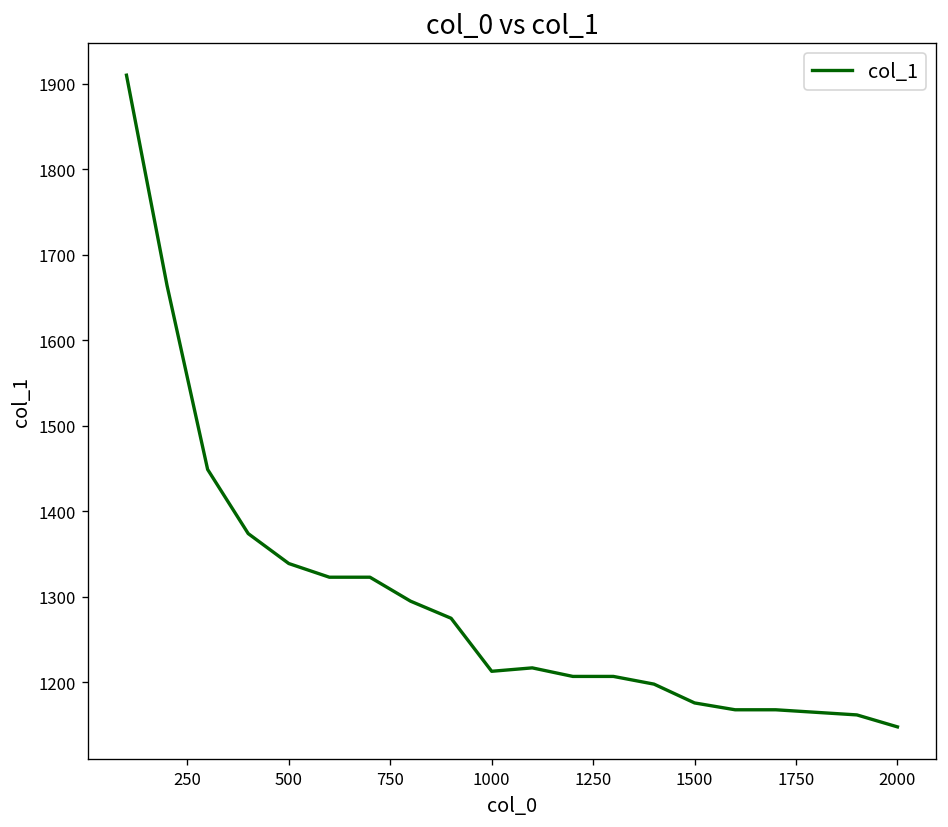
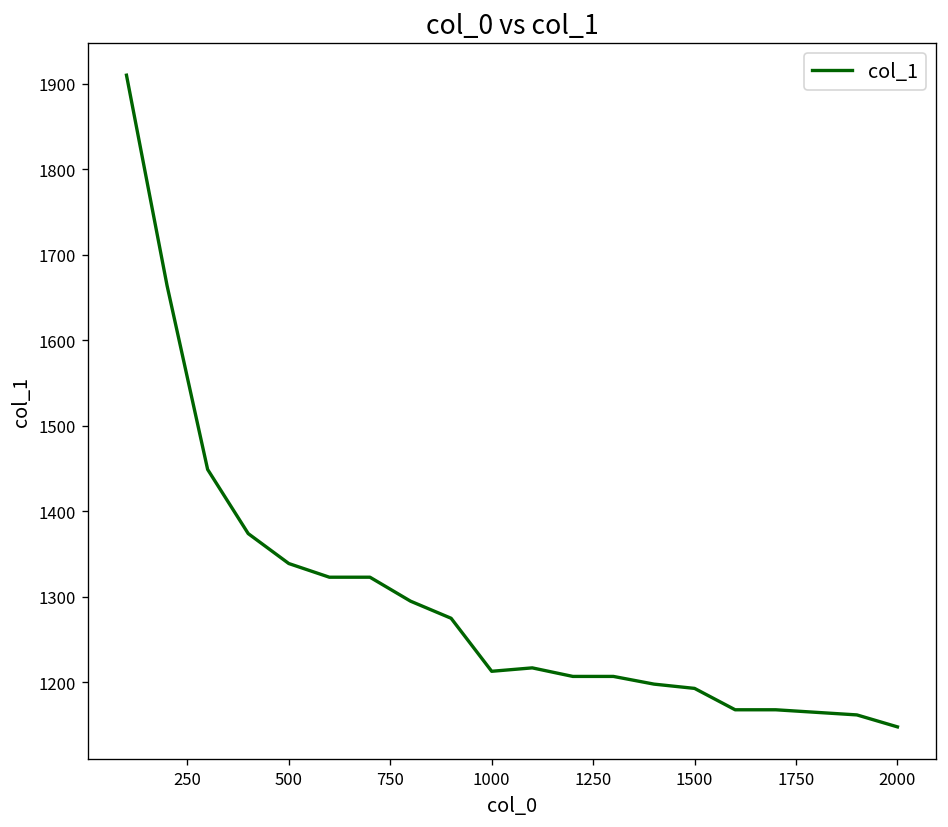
  {
    "500": 1340,
    "1000": 1210,
-   "1500": 1180,
+   "1500": 1190,
    "2000": 1150
  }
